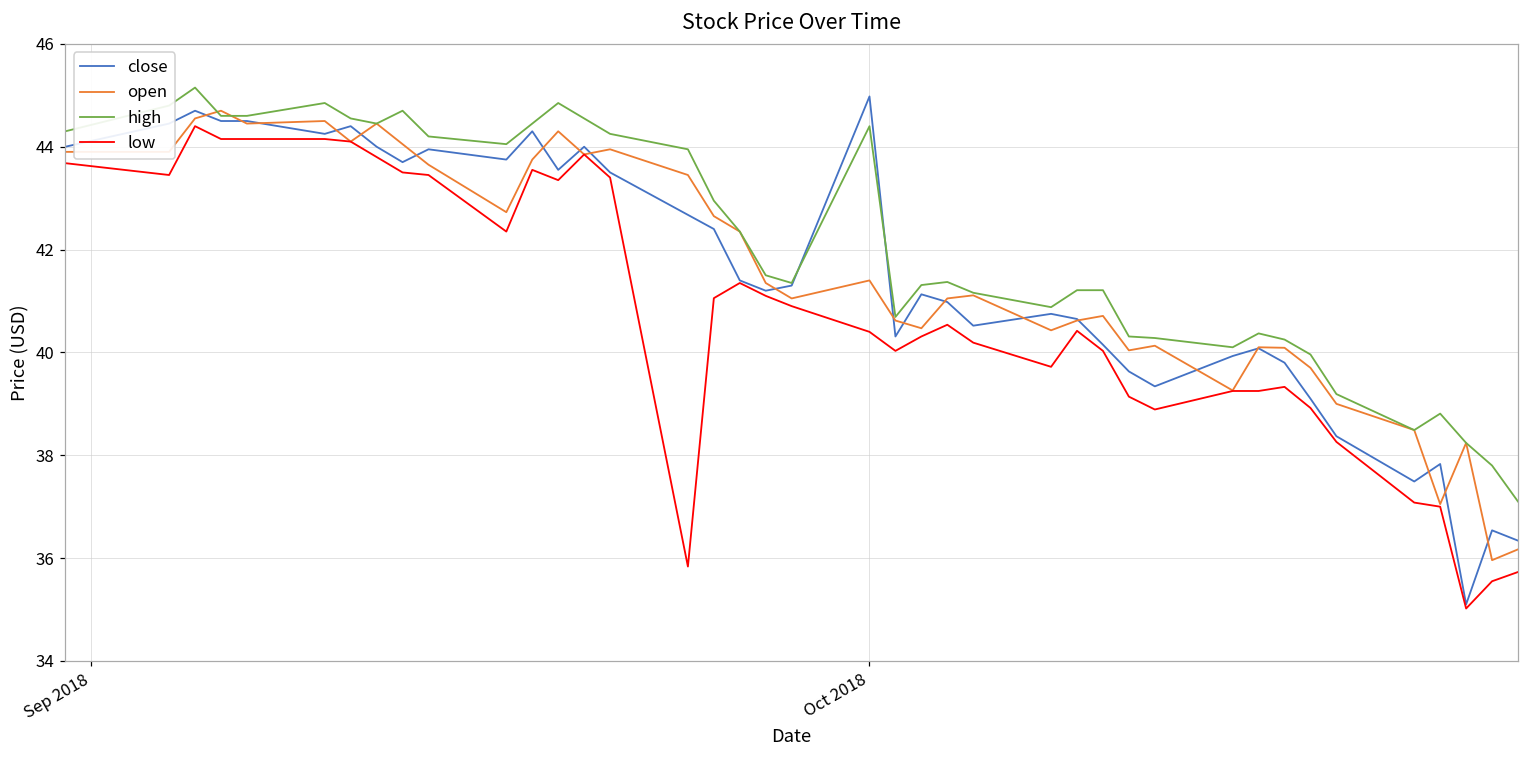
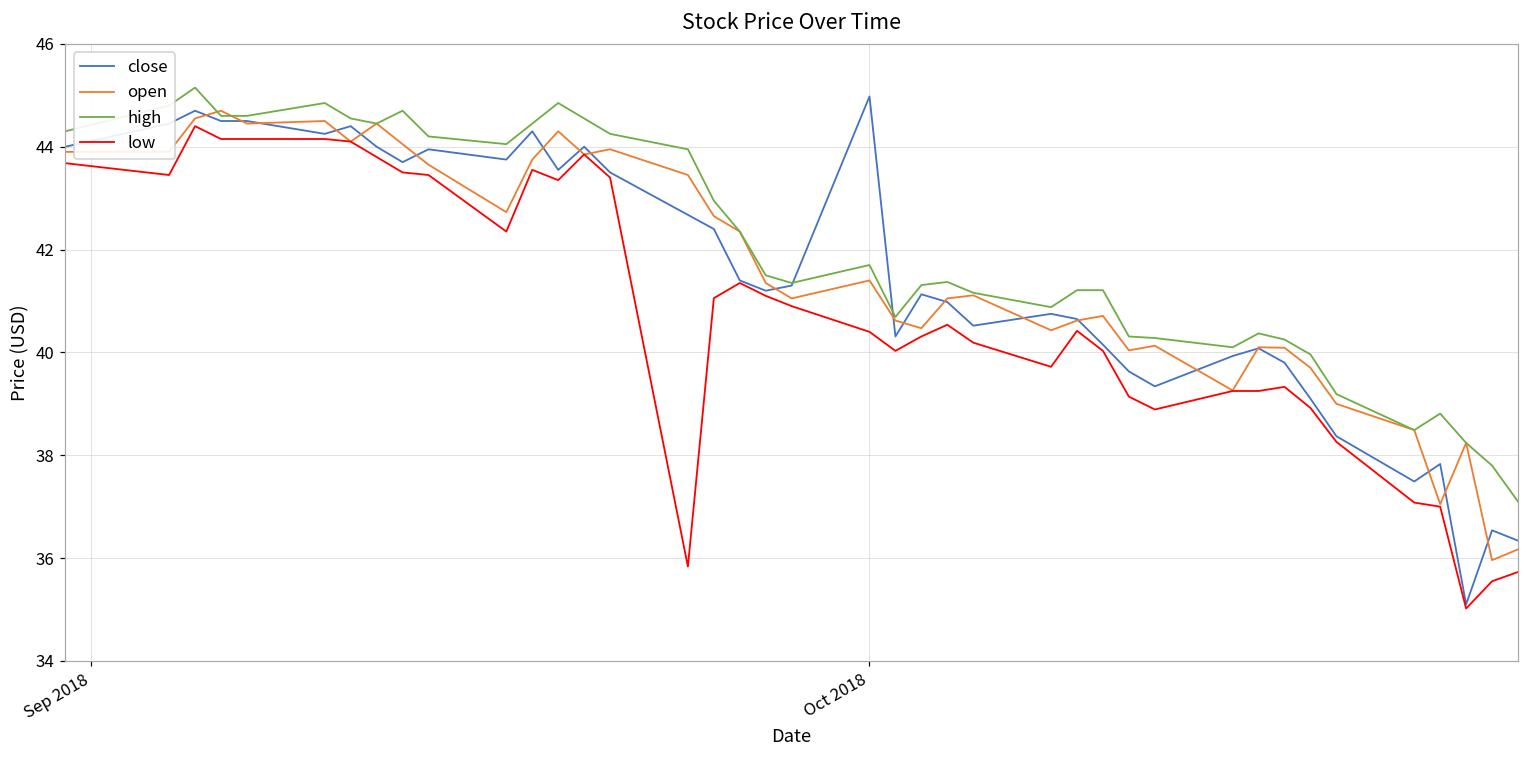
  {
    "close": {
      "Oct 2018": 45.0
    },
    "open": {
      "Oct 2018": 41.4
    },
    "high": {
-     "Oct 2018": 44.4
+     "Oct 2018": 41.7
    },
    "low": {
      "Oct 2018": 40.4
    }
  }
